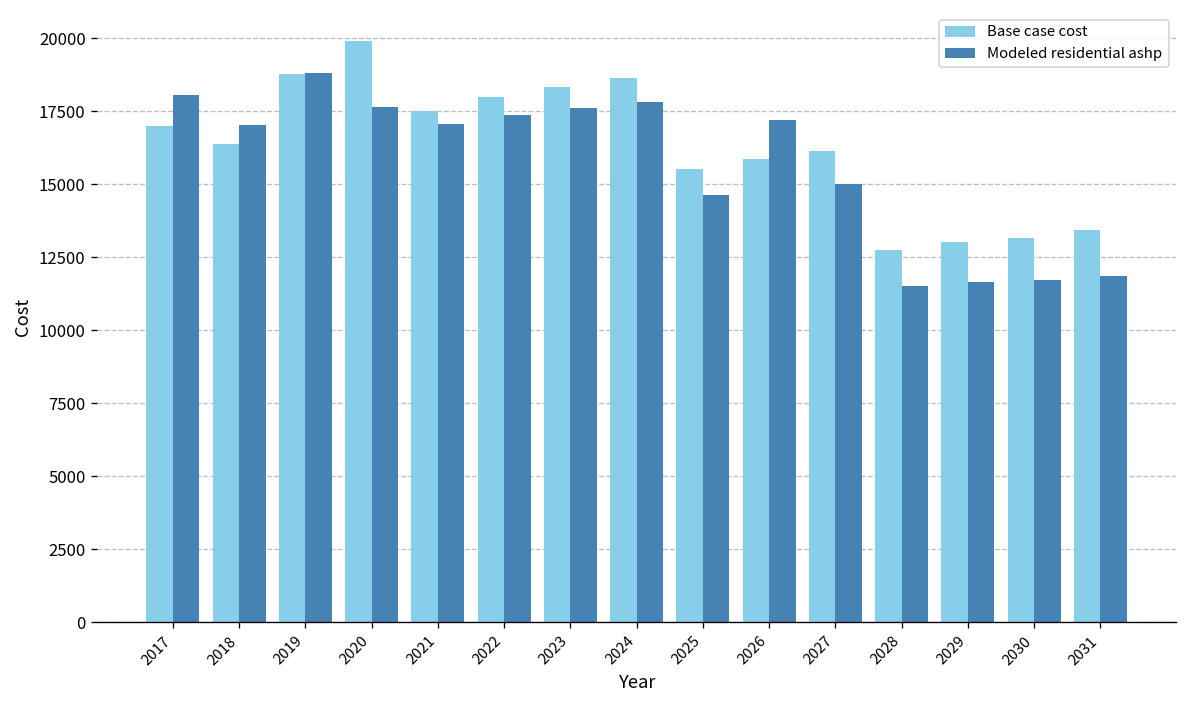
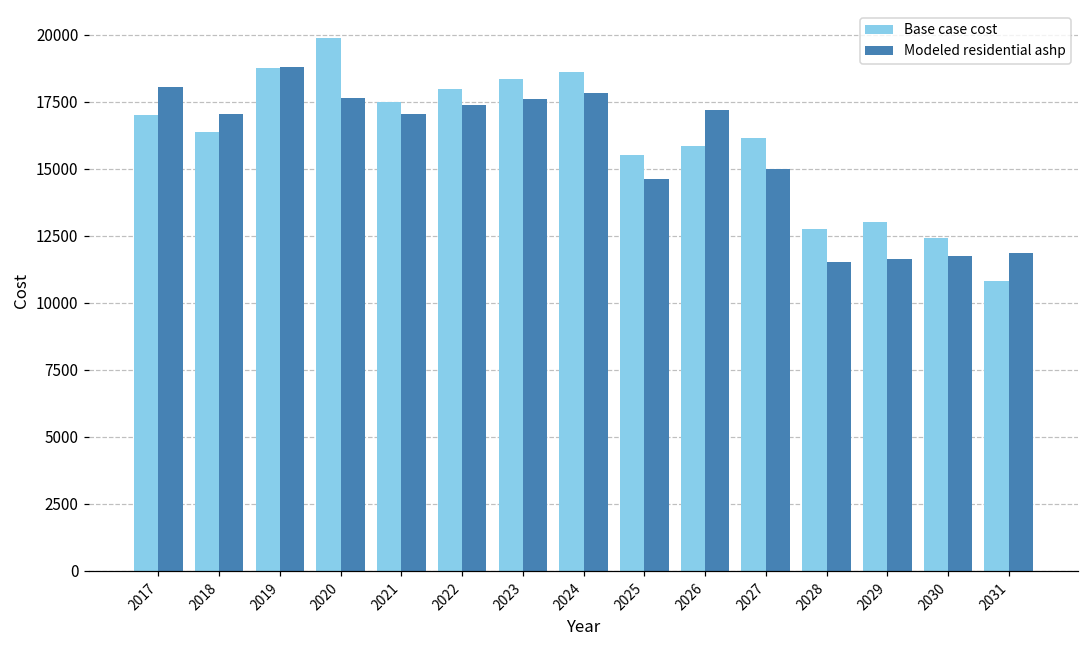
  {
    "Base case cost": {
      "2017": 17000,
      "2018": 16400,
      "2019": 18800,
      "2020": 19900,
      "2021": 17500,
      "2022": 18000,
      "2023": 18300,
      "2024": 18600,
      "2025": 15500,
      "2026": 15900,
      "2027": 16100,
      "2028": 12800,
      "2029": 13000,
-     "2030": 13200,
-     "2031": 13400
+     "2030": 12400,
+     "2031": 10800
    },
    "Modeled residential ashp": {
      "2017": 18100,
      "2018": 17000,
      "2019": 18800,
      "2020": 17600,
      "2021": 17000,
      "2022": 17400,
      "2023": 17600,
      "2024": 17800,
      "2025": 14600,
      "2026": 17200,
      "2027": 15000,
      "2028": 11500,
      "2029": 11600,
      "2030": 11700,
      "2031": 11900
    }
  }
